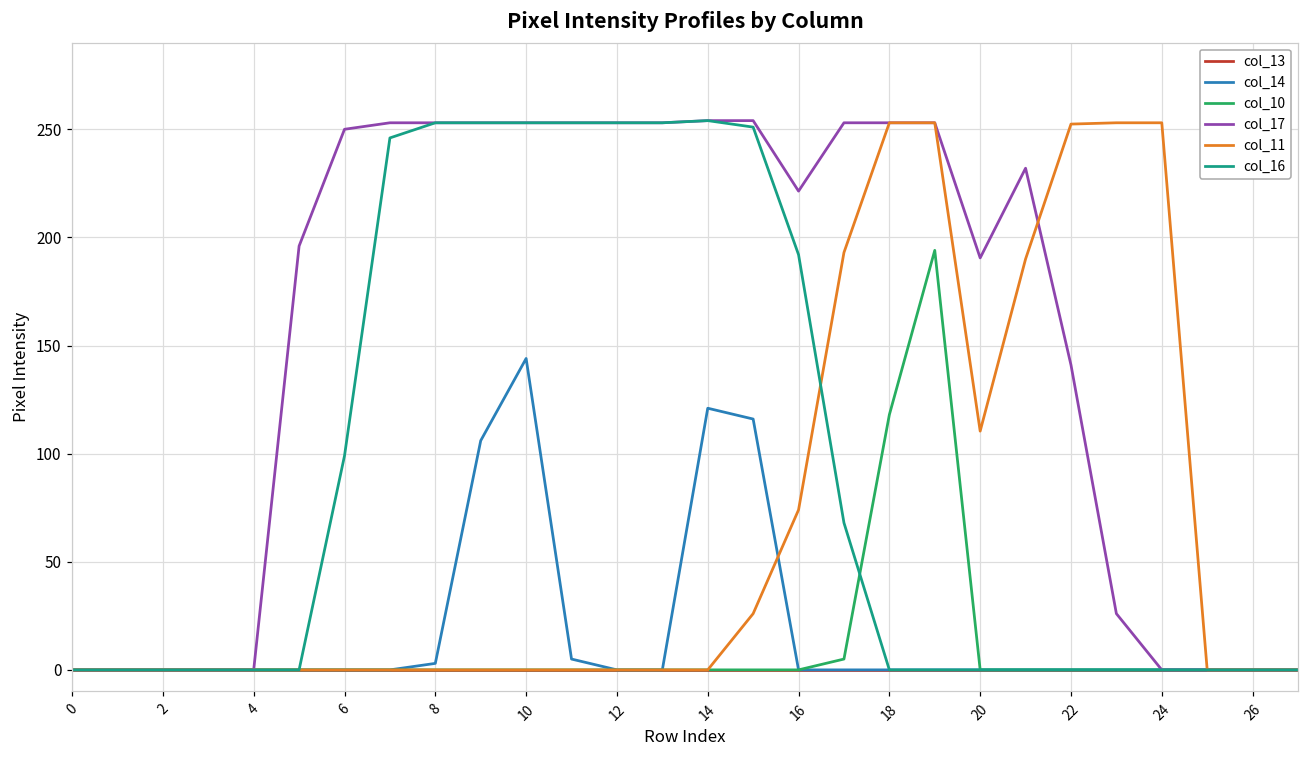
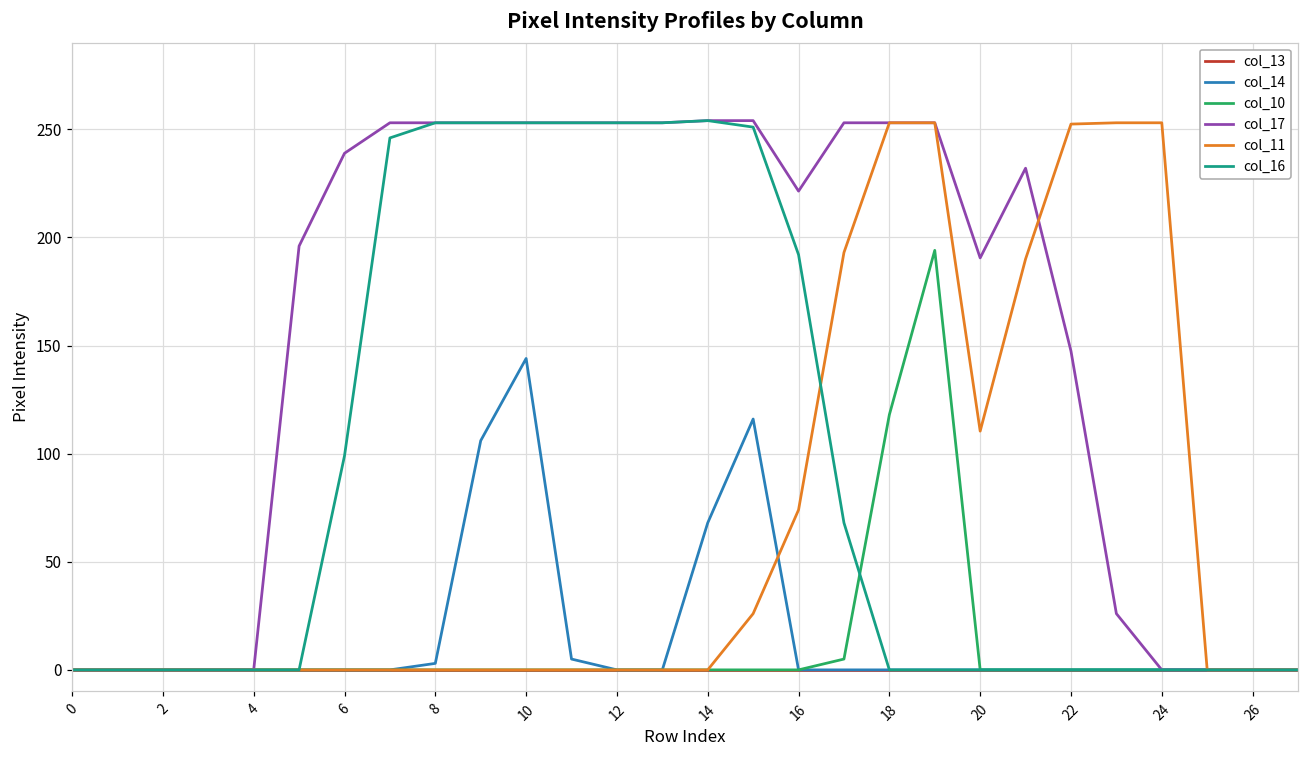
  {
    "col_14": {
      "8": 3,
      "10": 144,
-     "14": 121
+     "14": 68
    },
    "col_17": {
-     "6": 250,
+     "6": 239,
      "16": 221,
      "20": 191,
-     "22": 141
+     "22": 147
    },
    "col_11": {
      "16": 74,
      "20": 110,
      "22": 252,
      "24": 253
    }
  }
